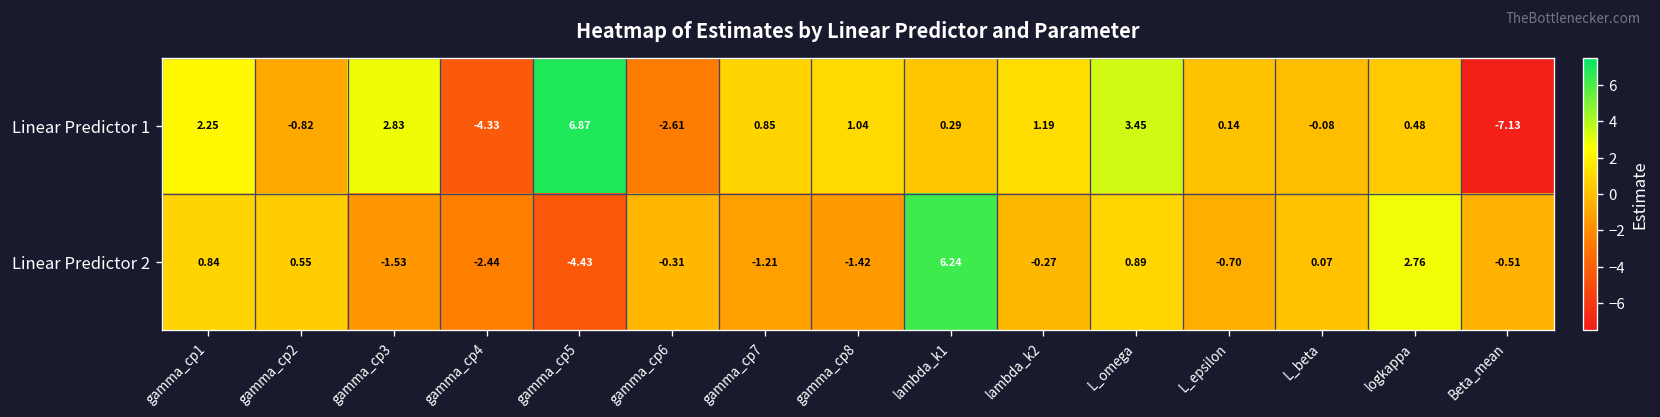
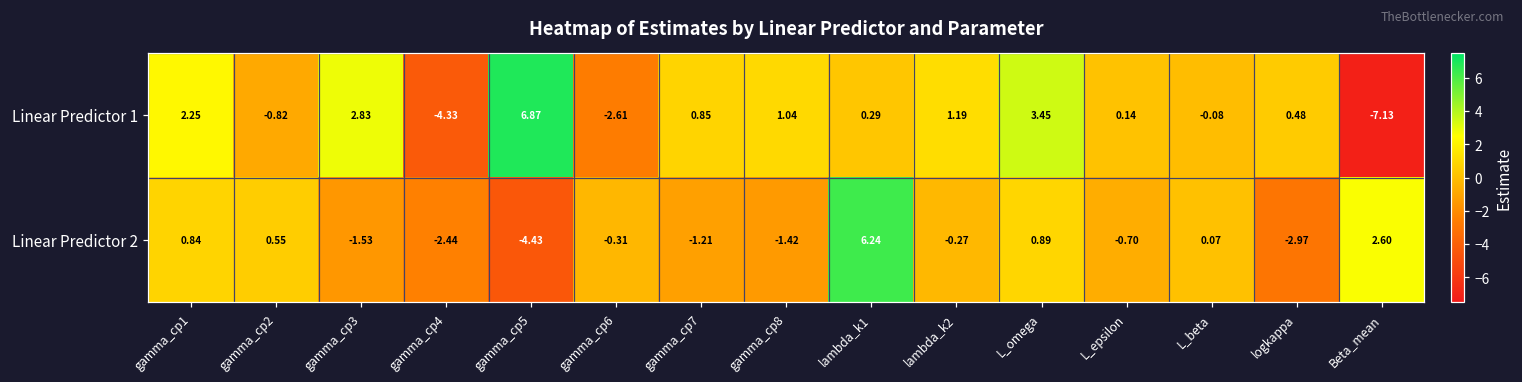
  {
    "Linear Predictor 1": {
      "gamma_cp1": 2.25,
      "gamma_cp2": -0.82,
      "gamma_cp3": 2.83,
      "gamma_cp4": -4.33,
      "gamma_cp5": 6.87,
      "gamma_cp6": -2.61,
      "gamma_cp7": 0.85,
      "gamma_cp8": 1.04,
      "lambda_k1": 0.29,
      "lambda_k2": 1.19,
      "L_omega": 3.45,
      "L_epsilon": 0.14,
      "L_beta": -0.08,
      "logkappa": 0.48,
      "Beta_mean": -7.13
    },
    "Linear Predictor 2": {
      "gamma_cp1": 0.84,
      "gamma_cp2": 0.55,
      "gamma_cp3": -1.53,
      "gamma_cp4": -2.44,
      "gamma_cp5": -4.43,
      "gamma_cp6": -0.31,
      "gamma_cp7": -1.21,
      "gamma_cp8": -1.42,
      "lambda_k1": 6.24,
      "lambda_k2": -0.27,
      "L_omega": 0.89,
      "L_epsilon": -0.70,
      "L_beta": 0.07,
-     "logkappa": 2.76,
-     "Beta_mean": -0.51
+     "logkappa": -2.97,
+     "Beta_mean": 2.60
    }
  }
